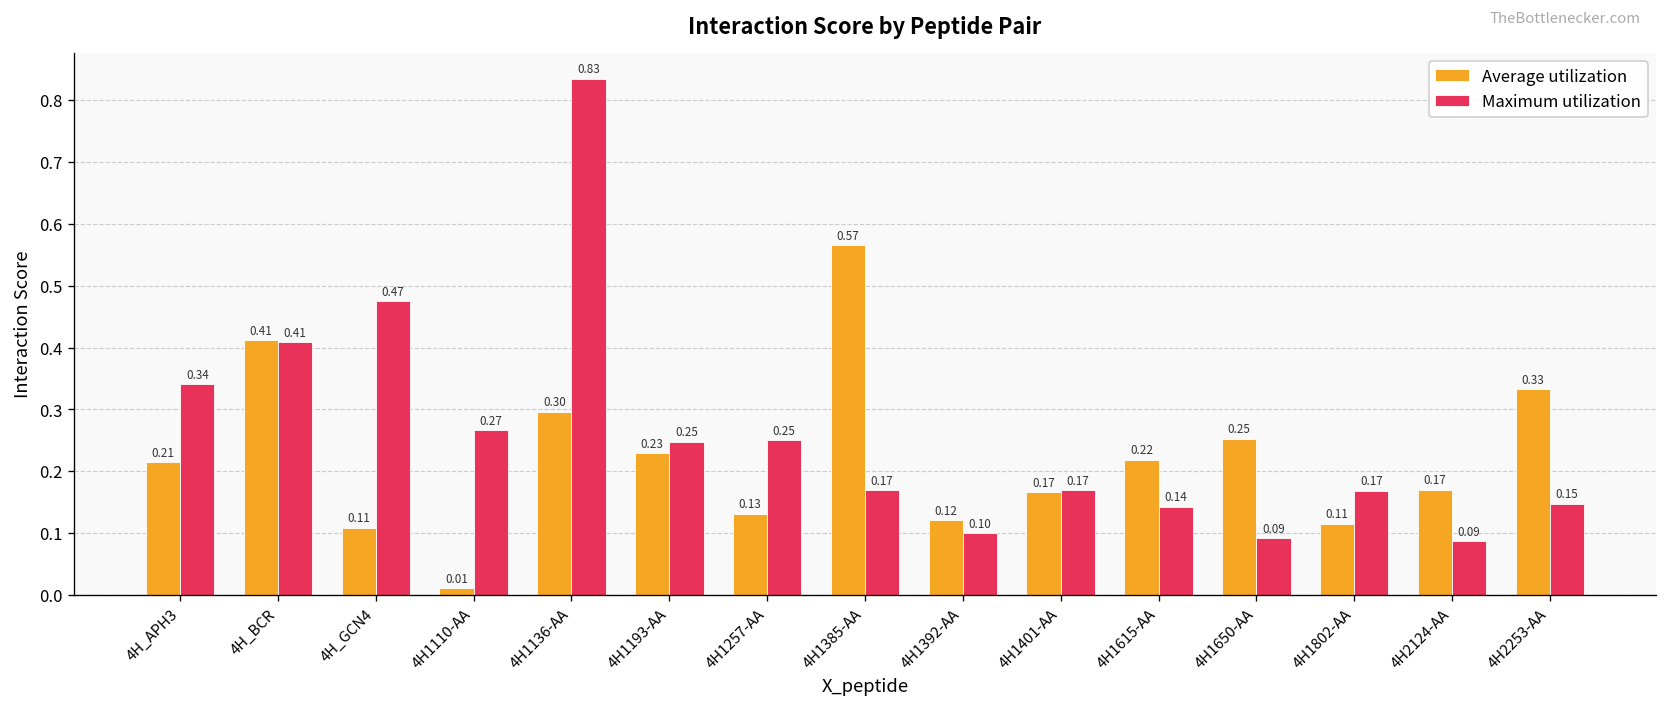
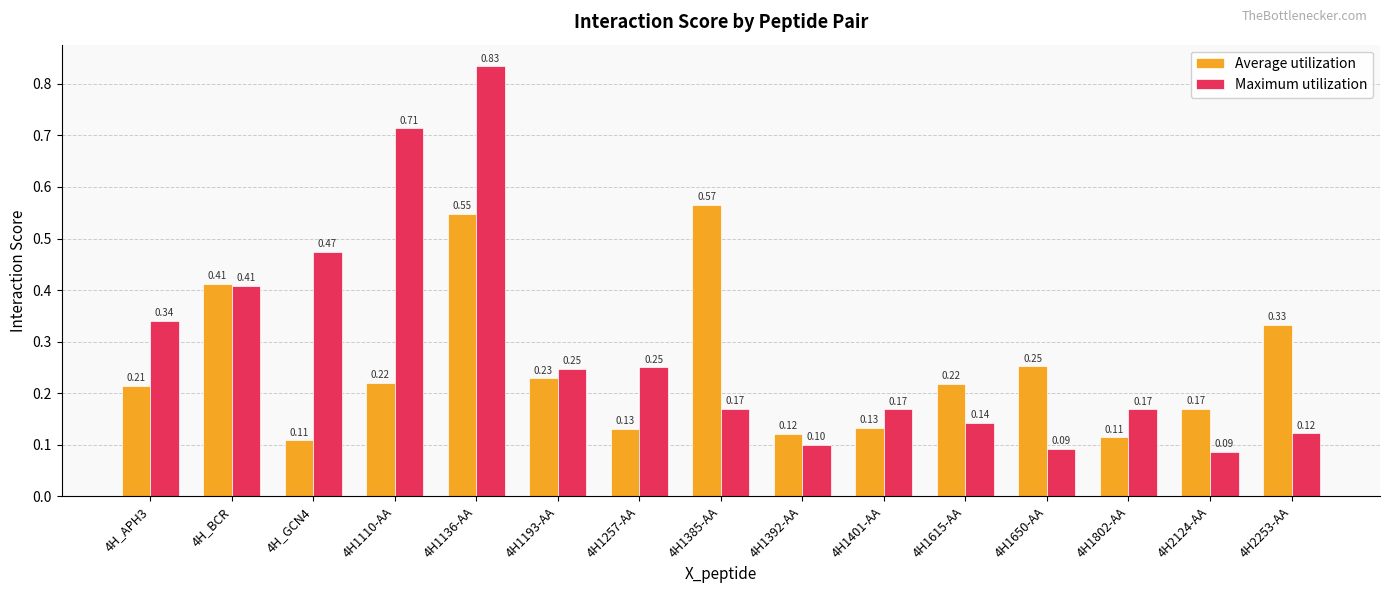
  {
    "Average utilization": {
      "4H_APH3": 0.21,
      "4H_BCR": 0.41,
      "4H_GCN4": 0.11,
-     "4H1110-AA": 0.01,
-     "4H1136-AA": 0.30,
+     "4H1110-AA": 0.22,
+     "4H1136-AA": 0.55,
      "4H1193-AA": 0.23,
      "4H1257-AA": 0.13,
      "4H1385-AA": 0.57,
      "4H1392-AA": 0.12,
-     "4H1401-AA": 0.17,
+     "4H1401-AA": 0.13,
      "4H1615-AA": 0.22,
      "4H1650-AA": 0.25,
      "4H1802-AA": 0.11,
      "4H2124-AA": 0.17,
      "4H2253-AA": 0.33
    },
    "Maximum utilization": {
      "4H_APH3": 0.34,
      "4H_BCR": 0.41,
      "4H_GCN4": 0.47,
-     "4H1110-AA": 0.27,
+     "4H1110-AA": 0.71,
      "4H1136-AA": 0.83,
      "4H1193-AA": 0.25,
      "4H1257-AA": 0.25,
      "4H1385-AA": 0.17,
      "4H1392-AA": 0.10,
      "4H1401-AA": 0.17,
      "4H1615-AA": 0.14,
      "4H1650-AA": 0.09,
      "4H1802-AA": 0.17,
      "4H2124-AA": 0.09,
-     "4H2253-AA": 0.15
+     "4H2253-AA": 0.12
    }
  }
